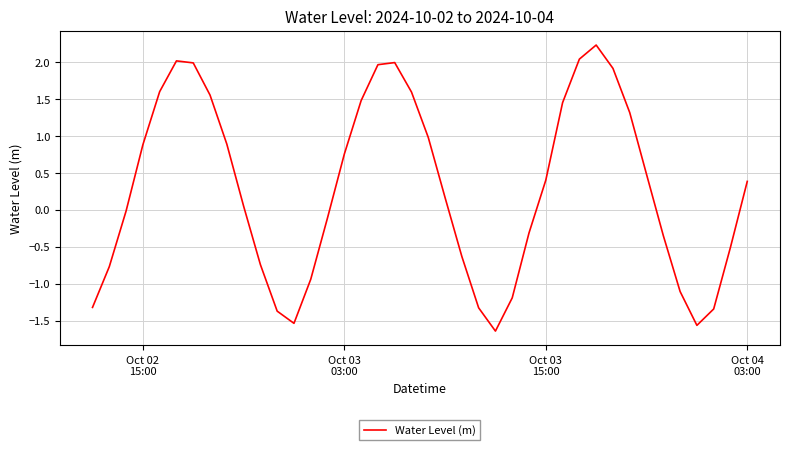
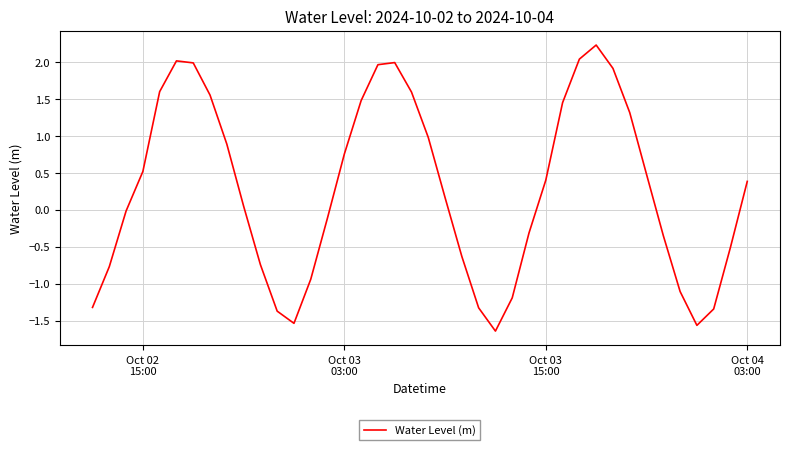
  {
-   "Oct 02 15:00": 0.9,
+   "Oct 02 15:00": 0.5,
    "Oct 03 03:00": 0.8,
    "Oct 03 15:00": 0.4,
    "Oct 04 03:00": 0.4
  }
